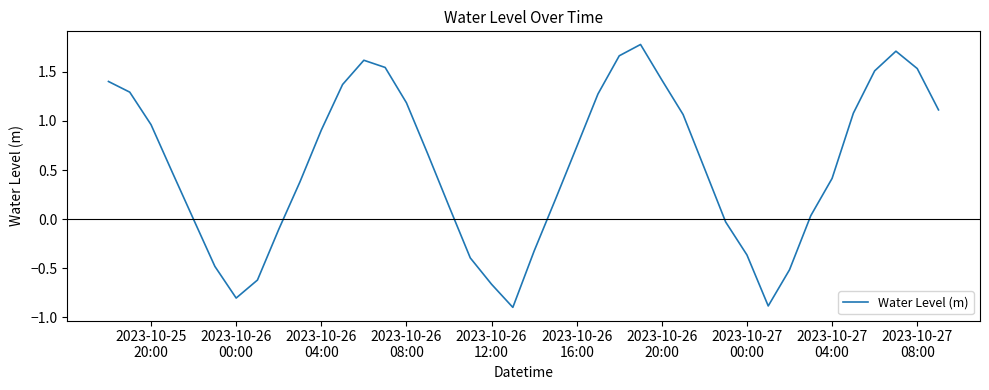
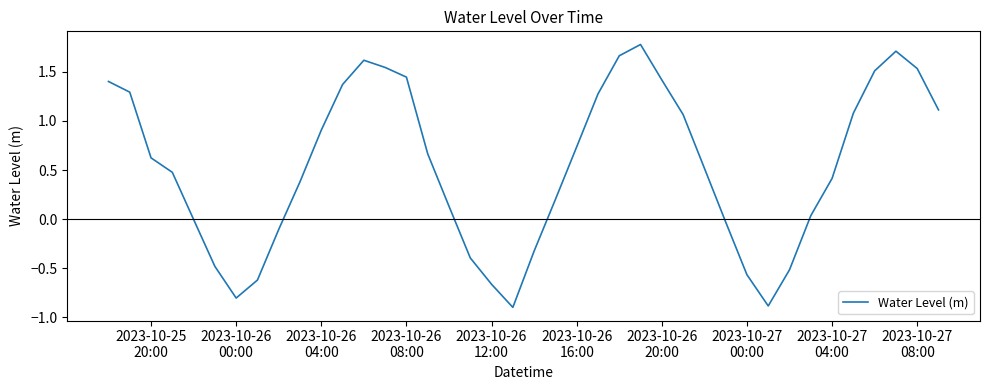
  {
-   "2023-10-25 20:00": 1.0,
+   "2023-10-25 20:00": 0.6,
    "2023-10-26 00:00": -0.8,
    "2023-10-26 04:00": 0.9,
-   "2023-10-26 08:00": 1.2,
+   "2023-10-26 08:00": 1.4,
    "2023-10-26 12:00": -0.7,
    "2023-10-26 16:00": 0.7,
    "2023-10-26 20:00": 1.4,
-   "2023-10-27 00:00": -0.4,
+   "2023-10-27 00:00": -0.6,
    "2023-10-27 04:00": 0.4,
    "2023-10-27 08:00": 1.5
  }
